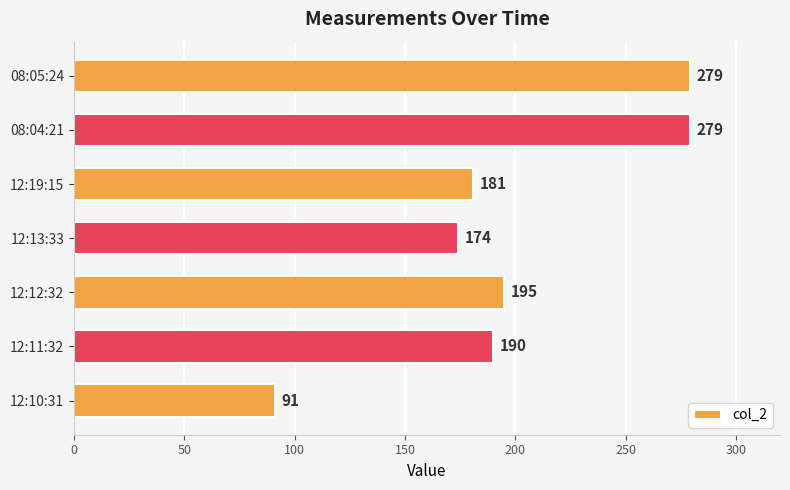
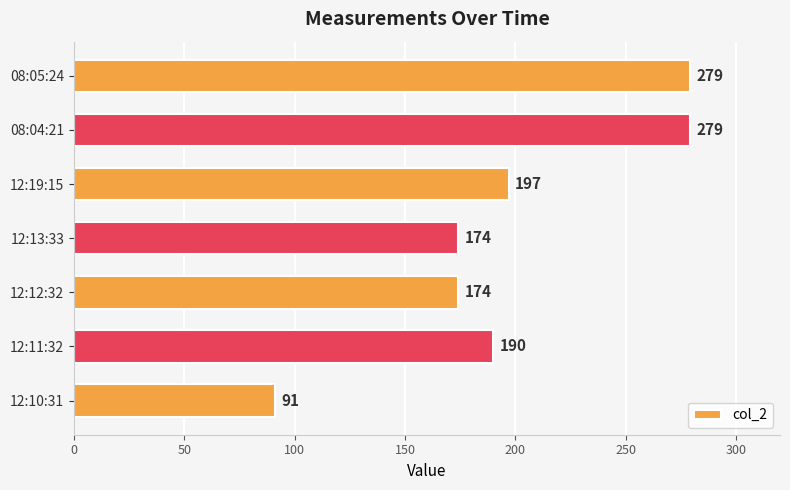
  {
    "08:05:24": 279,
    "08:04:21": 279,
-   "12:19:15": 181,
+   "12:19:15": 197,
    "12:13:33": 174,
-   "12:12:32": 195,
+   "12:12:32": 174,
    "12:11:32": 190,
    "12:10:31": 91
  }
